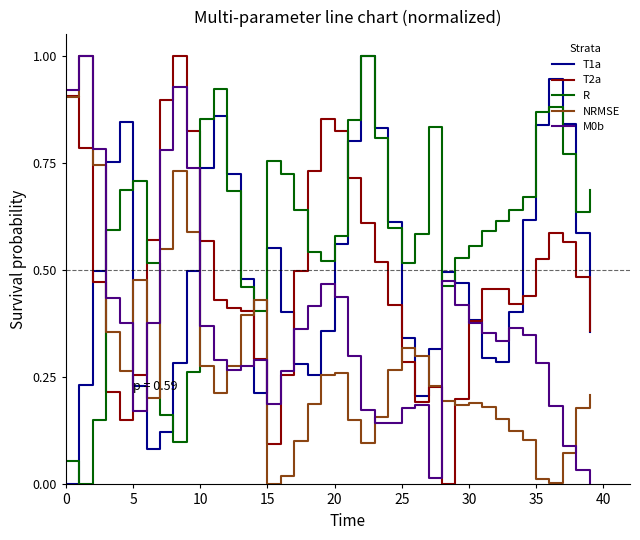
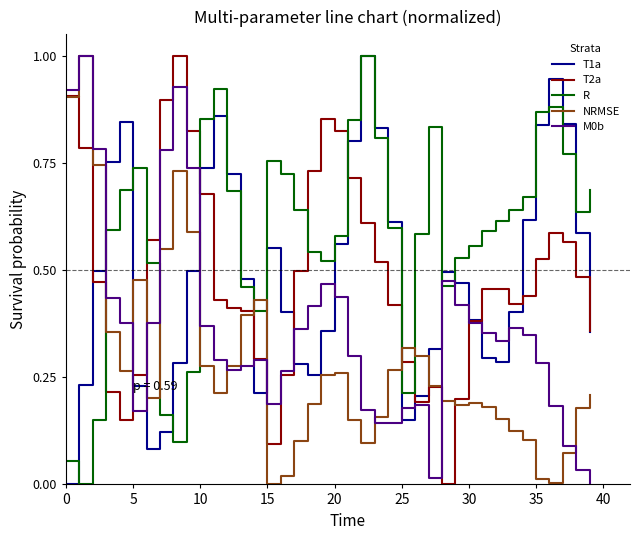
  {
    "T1a": {
      "0": 0.00,
      "10": 0.74,
      "15": 0.55,
      "20": 0.56,
-     "25": 0.34,
+     "25": 0.15,
      "35": 0.84
    },
    "T2a": {
      "5": 0.25,
-     "10": 0.57,
+     "10": 0.68,
      "15": 0.10,
      "20": 0.82,
      "25": 0.29,
      "35": 0.53
    },
    "R": {
      "0": 0.05,
-     "5": 0.71,
+     "5": 0.74,
      "10": 0.85,
      "15": 0.75,
      "20": 0.58,
-     "25": 0.52,
+     "25": 0.21,
      "30": 0.56,
      "35": 0.87
    },
    "NRMSE": {
      "5": 0.48,
      "10": 0.28,
      "15": 0.00,
      "20": 0.26,
      "25": 0.32,
      "30": 0.19,
      "35": 0.01
    },
    "M0b": {
      "0": 0.92,
      "5": 0.17,
      "10": 0.37,
      "15": 0.19,
      "20": 0.44,
      "25": 0.18,
      "35": 0.28
    }
  }
